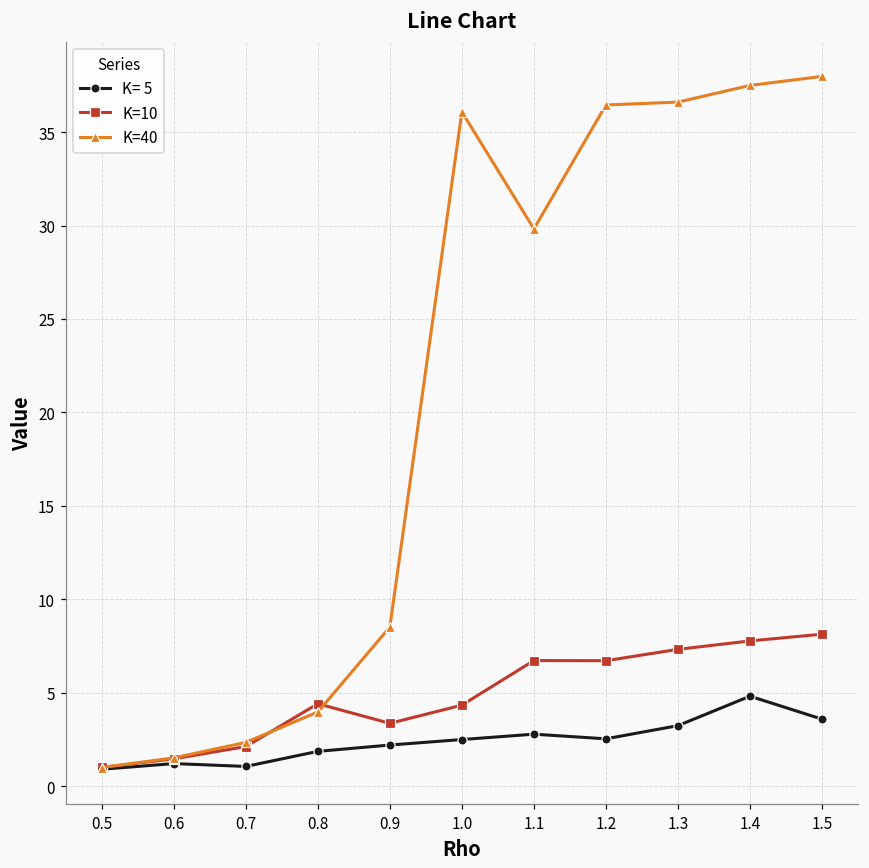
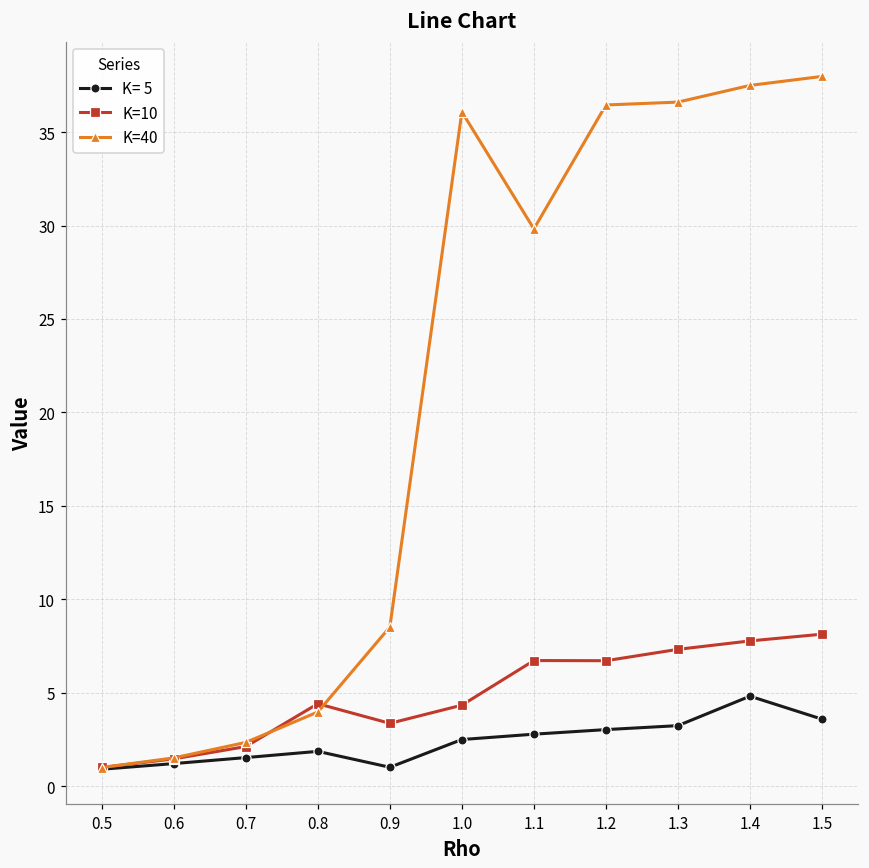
  {
    "K= 5": {
      "0.6": 1.2,
-     "0.7": 1.1,
+     "0.7": 1.5,
      "0.8": 1.9,
-     "0.9": 2.2,
+     "0.9": 1.0,
      "1.0": 2.5,
      "1.1": 2.8,
-     "1.2": 2.5,
+     "1.2": 3.0,
      "1.3": 3.2,
      "1.4": 4.8,
      "1.5": 3.6
    },
    "K=10": {
      "0.7": 2.1,
      "0.8": 4.4,
      "0.9": 3.4,
      "1.0": 4.3,
      "1.1": 6.7,
      "1.2": 6.7,
      "1.3": 7.3,
      "1.4": 7.8,
      "1.5": 8.1
    },
    "K=40": {
      "0.7": 2.3,
      "0.8": 4.0,
      "0.9": 8.5,
      "1.0": 36.1,
      "1.1": 29.8,
      "1.2": 36.5,
      "1.3": 36.6,
      "1.4": 37.5,
      "1.5": 38.0
    }
  }
